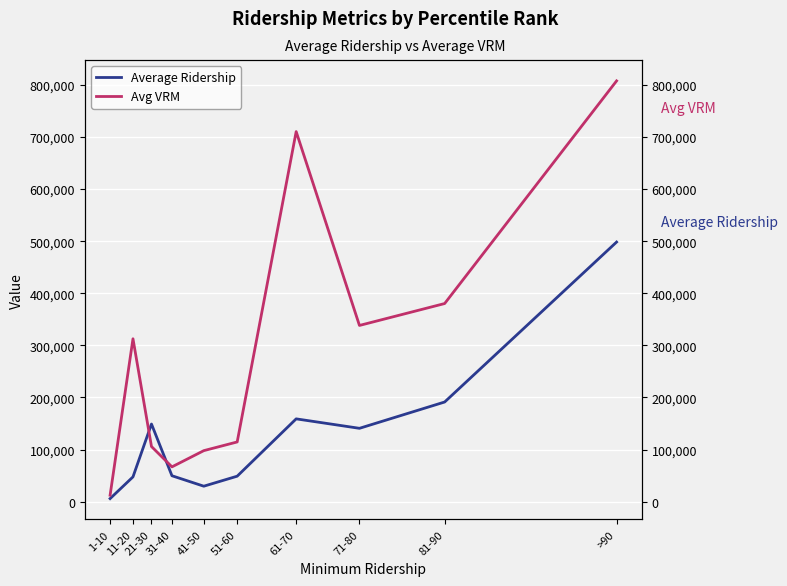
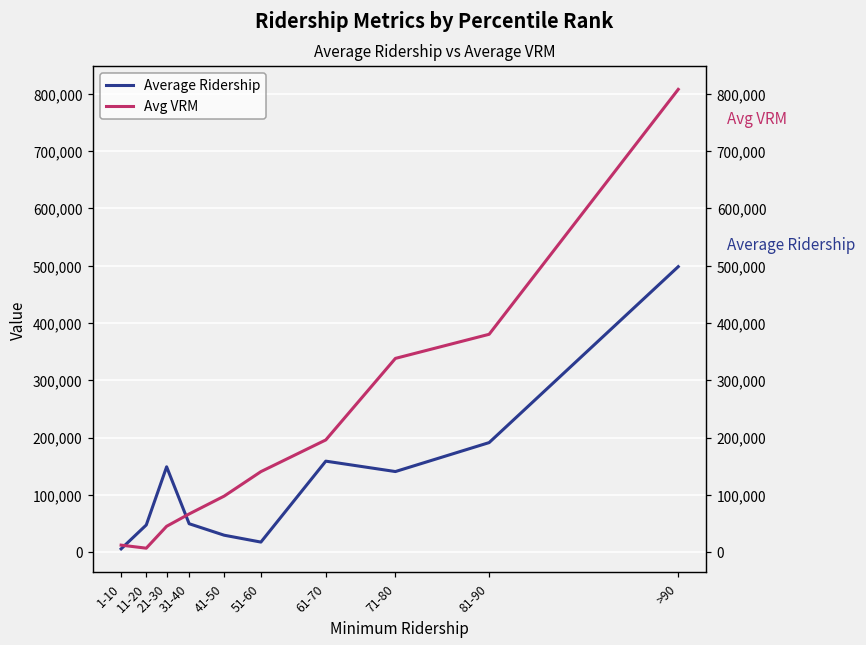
  {
    "Average Ridership": {
      "1-10": "10,000",
      "11-20": "50,000",
      "21-30": "150,000",
      "31-40": "50,000",
      "41-50": "30,000",
-     "51-60": "50,000",
+     "51-60": "20,000",
      "61-70": "160,000",
      "71-80": "140,000",
      "81-90": "190,000",
      ">90": "500,000"
    },
    "Avg VRM": {
      "1-10": "10,000",
-     "11-20": "310,000",
-     "21-30": "110,000",
+     "11-20": "10,000",
+     "21-30": "50,000",
      "31-40": "70,000",
      "41-50": "100,000",
-     "51-60": "110,000",
-     "61-70": "710,000",
+     "51-60": "140,000",
+     "61-70": "200,000",
      "71-80": "340,000",
      "81-90": "380,000",
      ">90": "810,000"
    }
  }
